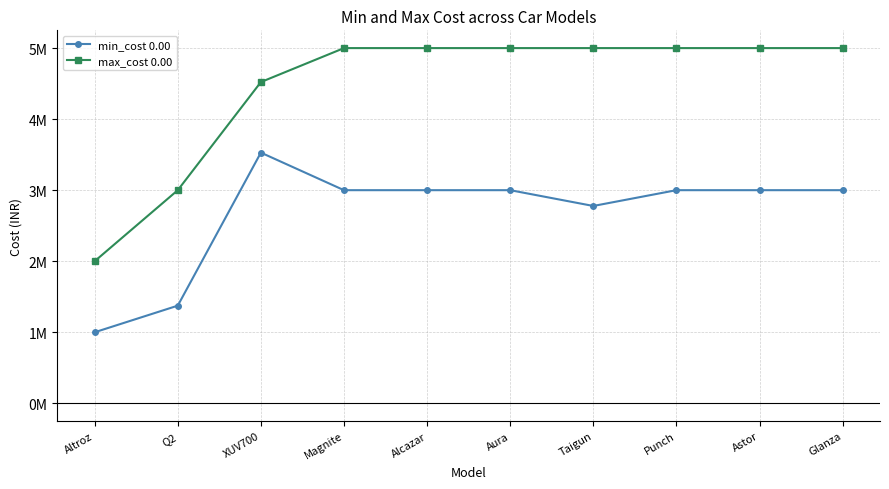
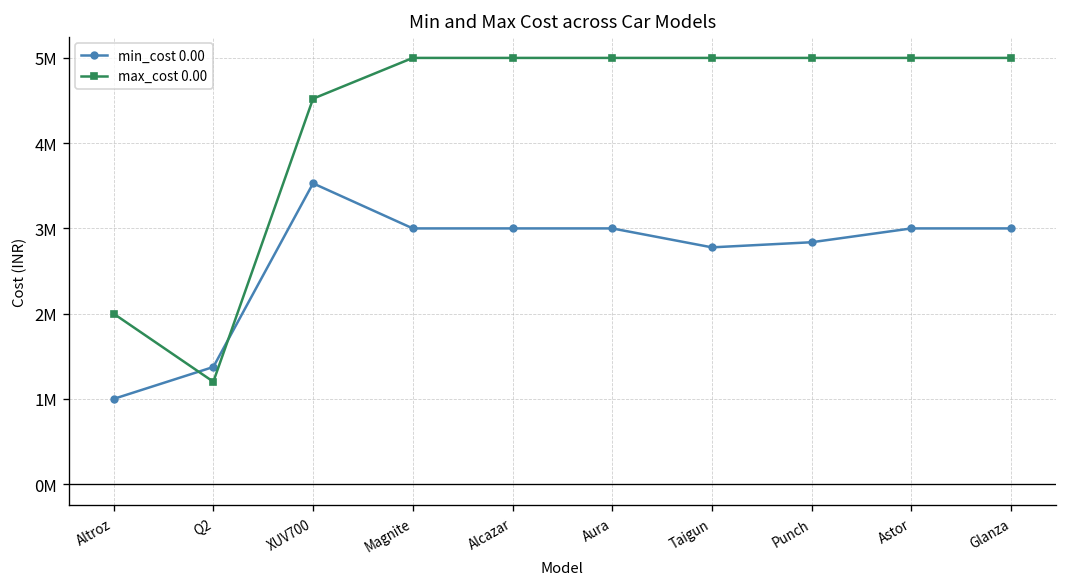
  {
    "min_cost 0.00": {
      "Altroz": 1000000,
      "Q2": 1400000,
      "XUV700": 3500000,
      "Magnite": 3000000,
      "Alcazar": 3000000,
      "Aura": 3000000,
      "Taigun": 2800000,
-     "Punch": 3000000,
+     "Punch": 2800000,
      "Astor": 3000000,
      "Glanza": 3000000
    },
    "max_cost 0.00": {
      "Altroz": 2000000,
-     "Q2": 3000000,
+     "Q2": 1200000,
      "XUV700": 4500000,
      "Magnite": 5000000,
      "Alcazar": 5000000,
      "Aura": 5000000,
      "Taigun": 5000000,
      "Punch": 5000000,
      "Astor": 5000000,
      "Glanza": 5000000
    }
  }
